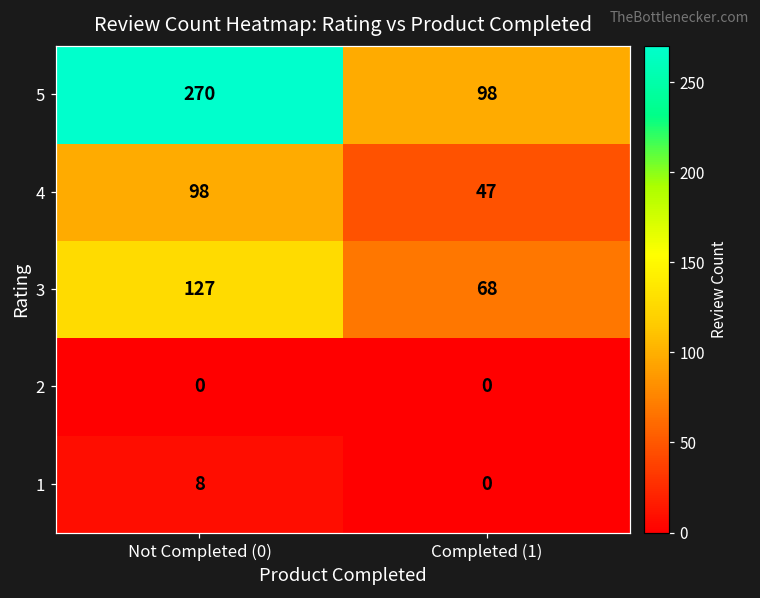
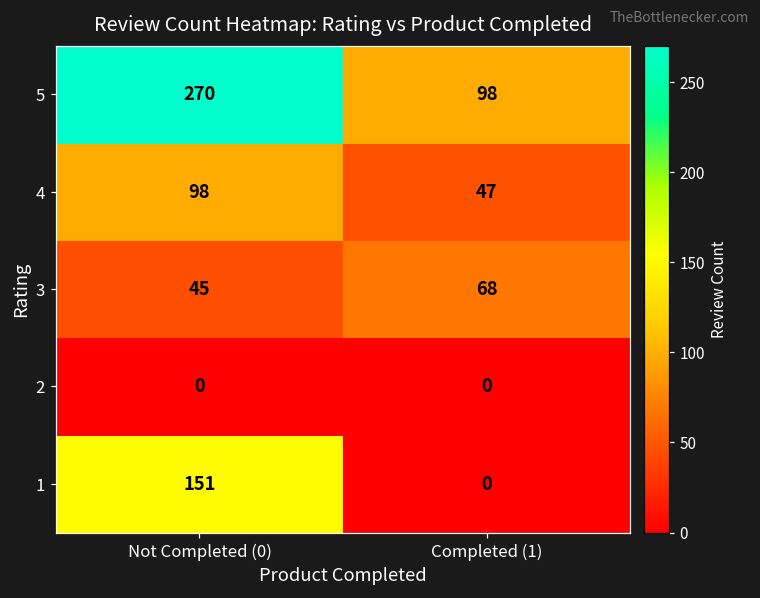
  {
    "5": {
      "Not Completed (0)": 270,
      "Completed (1)": 98
    },
    "4": {
      "Not Completed (0)": 98,
      "Completed (1)": 47
    },
    "3": {
-     "Not Completed (0)": 127,
+     "Not Completed (0)": 45,
      "Completed (1)": 68
    },
    "2": {
      "Not Completed (0)": 0,
      "Completed (1)": 0
    },
    "1": {
-     "Not Completed (0)": 8,
+     "Not Completed (0)": 151,
      "Completed (1)": 0
    }
  }
